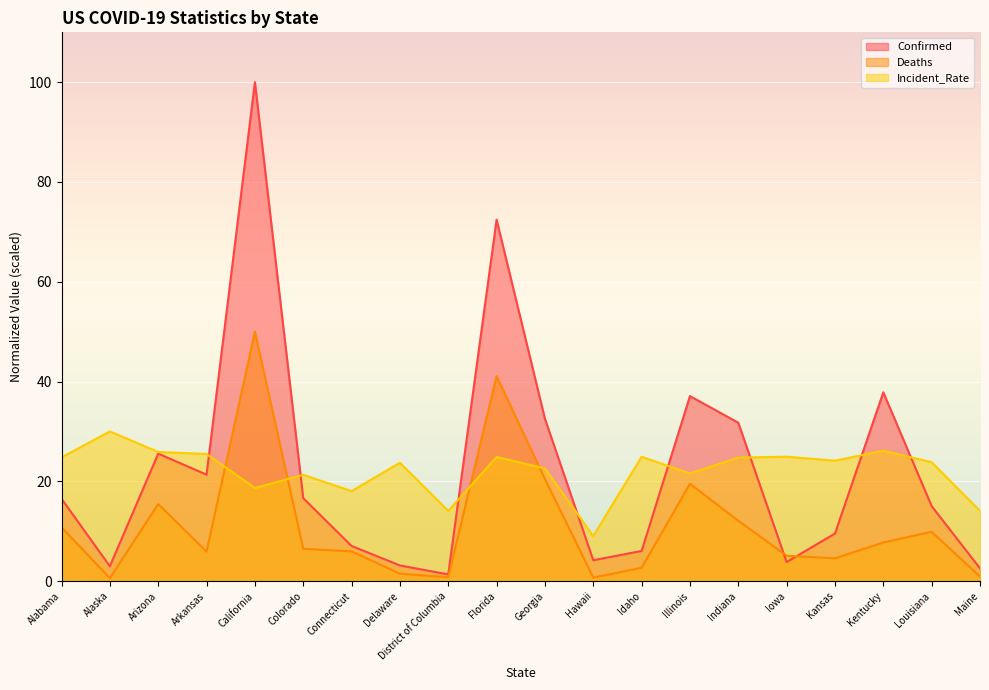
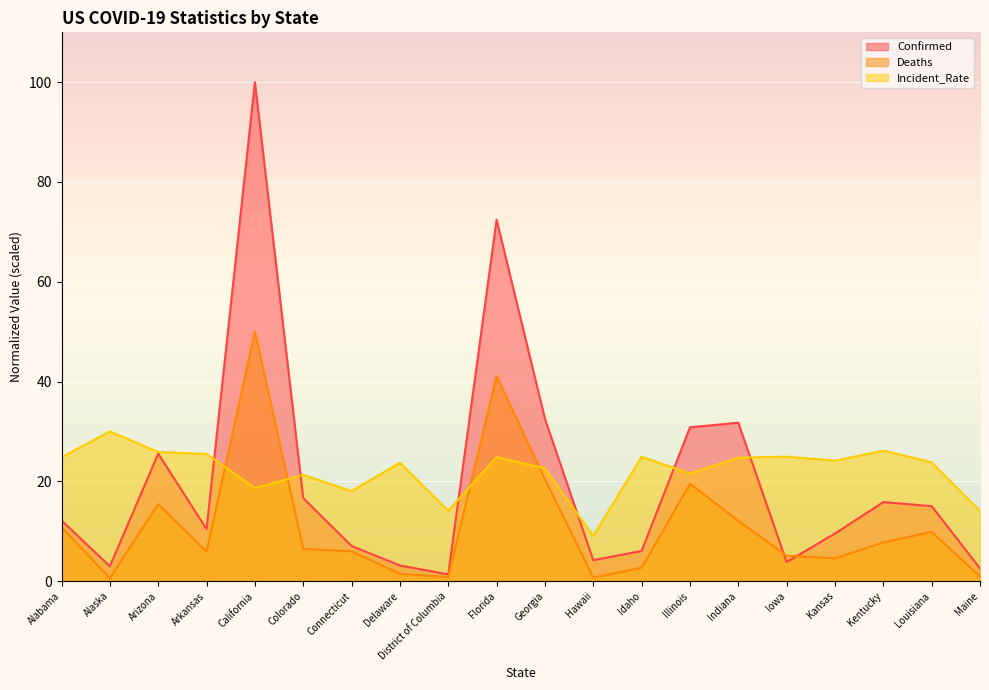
  {
    "Confirmed": {
-     "Alabama": 16,
+     "Alabama": 12,
      "Alaska": 3,
-     "Arkansas": 21,
+     "Arkansas": 10,
      "California": 100,
      "Colorado": 17,
      "Connecticut": 7,
      "Delaware": 3,
      "District of Columbia": 1,
      "Florida": 72,
      "Georgia": 33,
      "Hawaii": 4,
      "Idaho": 6,
-     "Illinois": 37,
+     "Illinois": 31,
      "Indiana": 32,
      "Iowa": 4,
      "Kansas": 10,
-     "Kentucky": 38,
+     "Kentucky": 16,
      "Louisiana": 15,
      "Maine": 3
    }
  }
